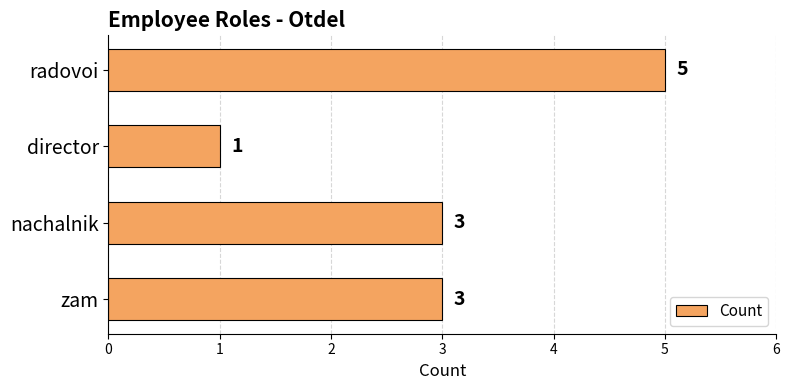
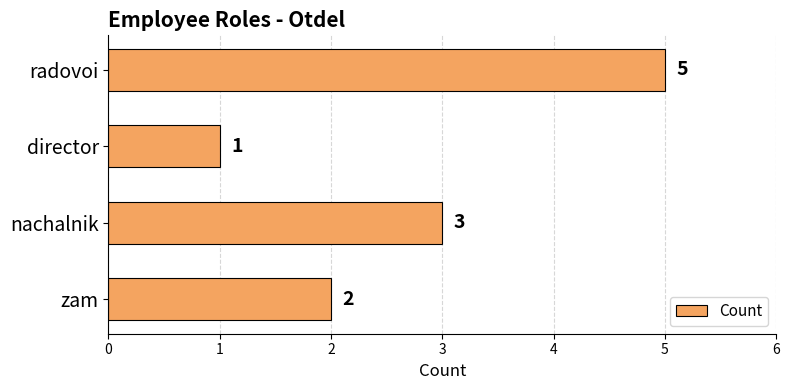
  {
    "radovoi": 5,
    "director": 1,
    "nachalnik": 3,
-   "zam": 3
+   "zam": 2
  }
